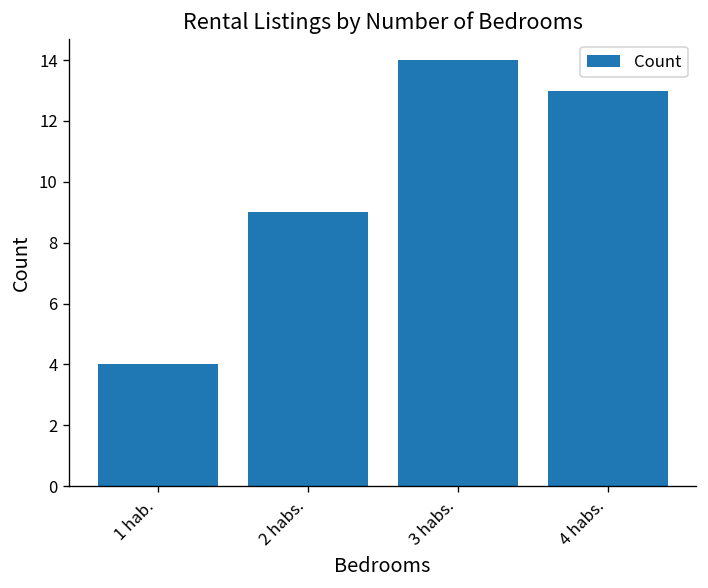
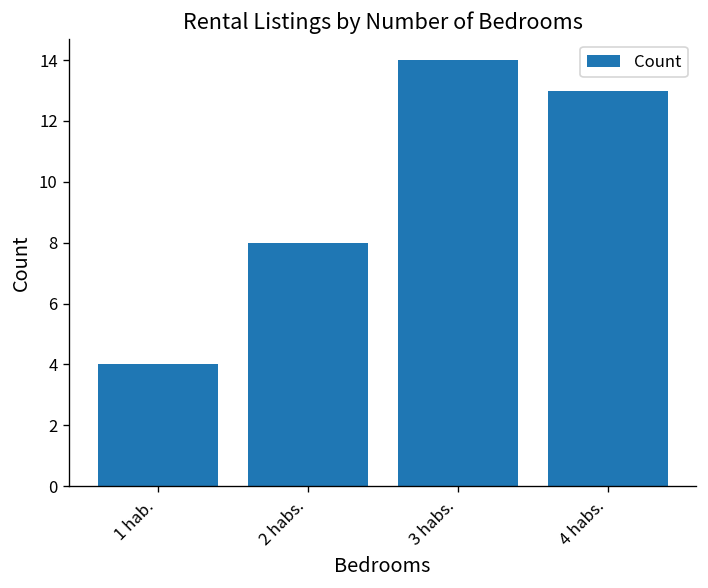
  {
    "1 hab.": 4,
-   "2 habs.": 9,
+   "2 habs.": 8,
    "3 habs.": 14,
    "4 habs.": 13
  }
